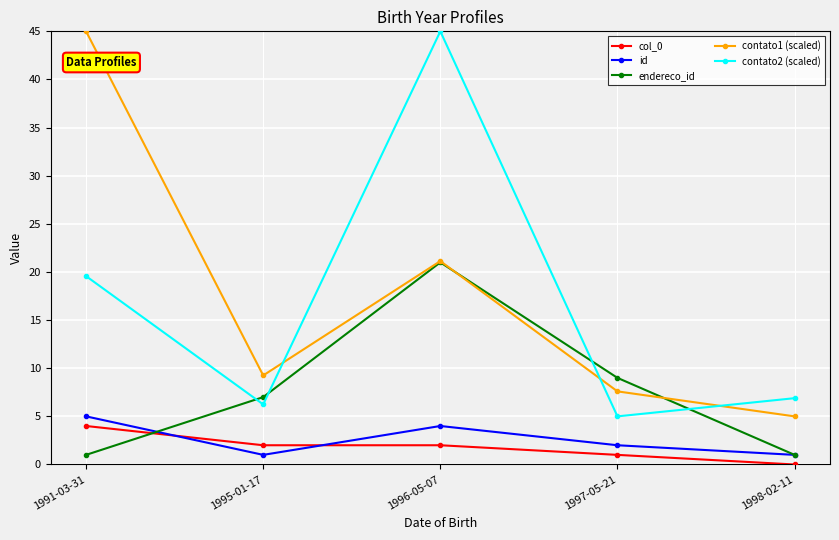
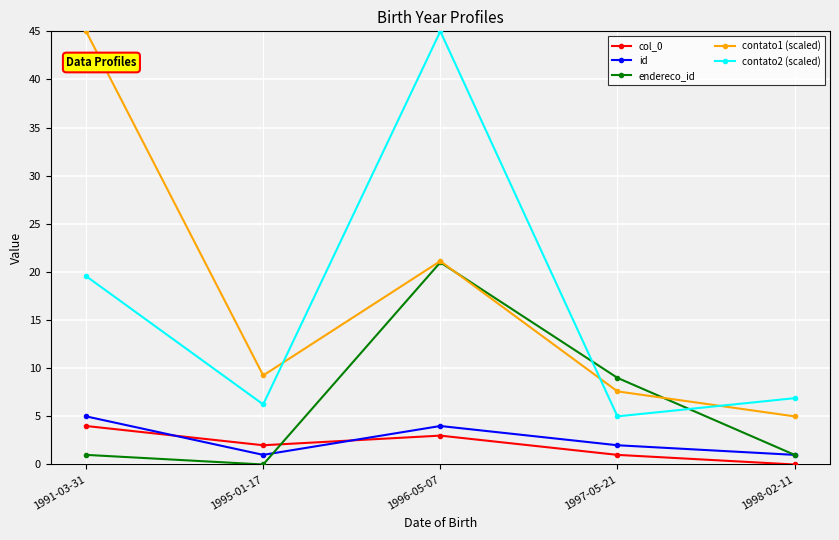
  {
    "col_0": {
      "1991-03-31": 4,
      "1995-01-17": 2,
-     "1996-05-07": 2,
+     "1996-05-07": 3,
      "1997-05-21": 1,
      "1998-02-11": 0
    },
    "id": {
      "1991-03-31": 5,
      "1995-01-17": 1,
      "1996-05-07": 4,
      "1997-05-21": 2
    },
    "endereco_id": {
      "1991-03-31": 1,
-     "1995-01-17": 7,
+     "1995-01-17": 0,
      "1997-05-21": 9
    },
    "contato1 (scaled)": {
      "1991-03-31": 45,
      "1995-01-17": 9,
      "1997-05-21": 8,
      "1998-02-11": 5
    },
    "contato2 (scaled)": {
      "1991-03-31": 20,
      "1995-01-17": 6,
      "1996-05-07": 45,
      "1997-05-21": 5,
      "1998-02-11": 7
    }
  }
